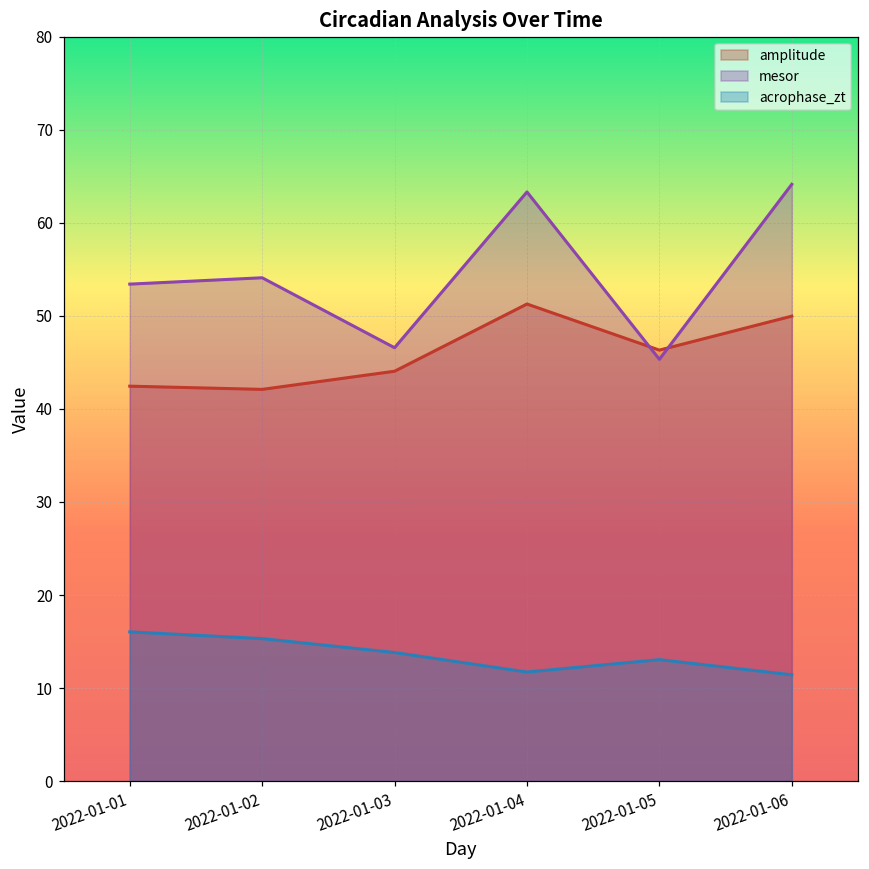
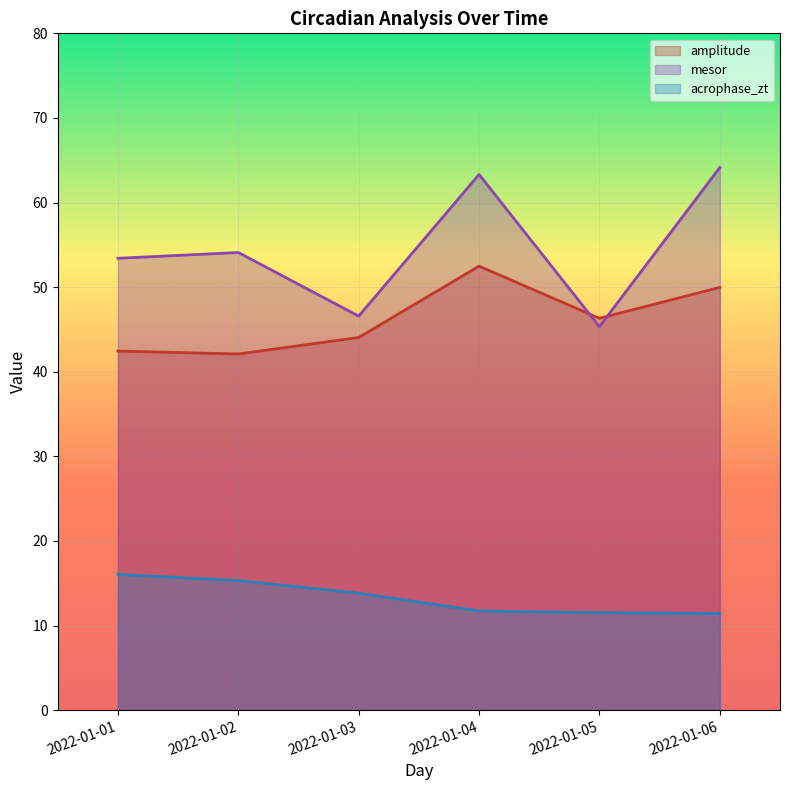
  {
    "amplitude": {
      "2022-01-01": 42,
      "2022-01-02": 42,
      "2022-01-03": 44,
-     "2022-01-04": 51,
+     "2022-01-04": 52,
      "2022-01-05": 46,
      "2022-01-06": 50
    },
    "mesor": {
      "2022-01-01": 53,
      "2022-01-02": 54,
      "2022-01-03": 47,
      "2022-01-04": 63,
      "2022-01-05": 45,
      "2022-01-06": 64
    },
    "acrophase_zt": {
      "2022-01-01": 16,
      "2022-01-02": 15,
      "2022-01-03": 14,
      "2022-01-04": 12,
-     "2022-01-05": 13,
+     "2022-01-05": 12,
      "2022-01-06": 11
    }
  }
